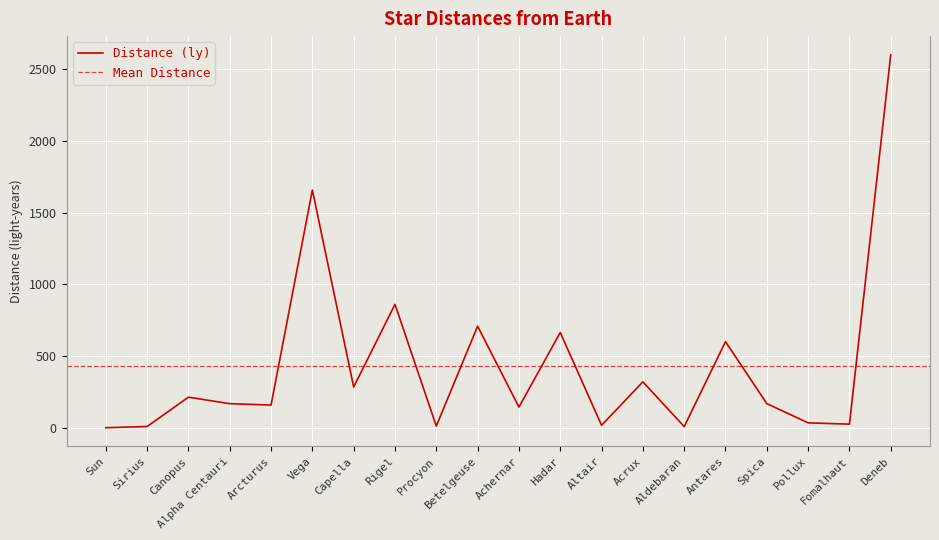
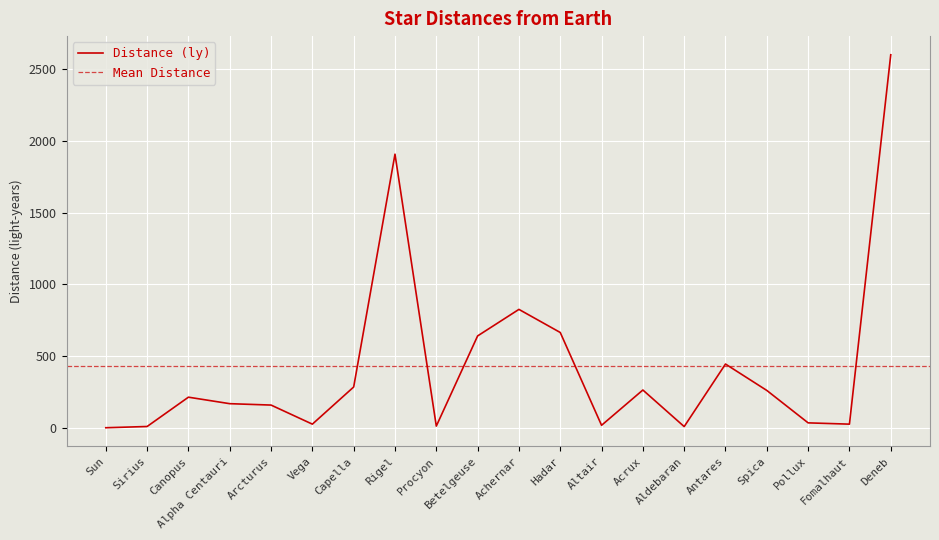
  {
    "Sun": 0,
    "Sirius": 10,
    "Canopus": 210,
    "Alpha Centauri": 170,
    "Arcturus": 160,
-   "Vega": 1660,
+   "Vega": 30,
    "Capella": 280,
-   "Rigel": 860,
+   "Rigel": 1910,
    "Procyon": 10,
-   "Betelgeuse": 710,
-   "Achernar": 140,
+   "Betelgeuse": 640,
+   "Achernar": 830,
    "Hadar": 660,
    "Altair": 20,
-   "Acrux": 320,
+   "Acrux": 260,
    "Aldebaran": 10,
-   "Antares": 600,
-   "Spica": 170,
+   "Antares": 440,
+   "Spica": 260,
    "Pollux": 30,
    "Fomalhaut": 30,
    "Deneb": 2600
  }
